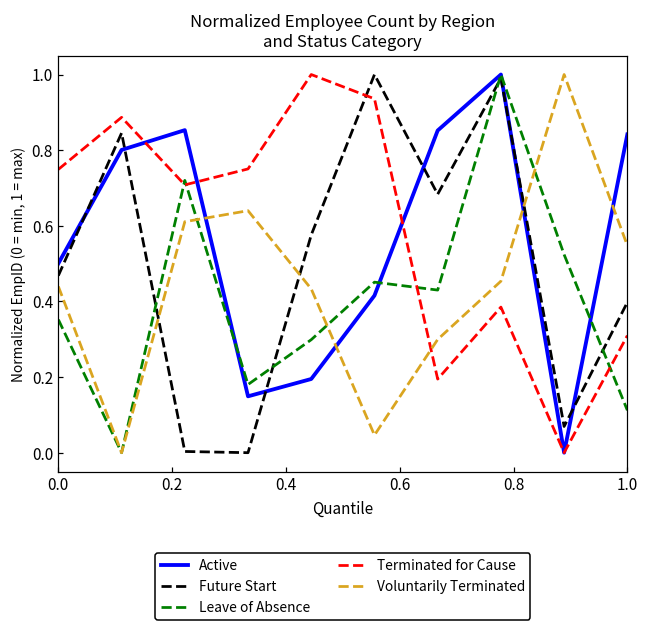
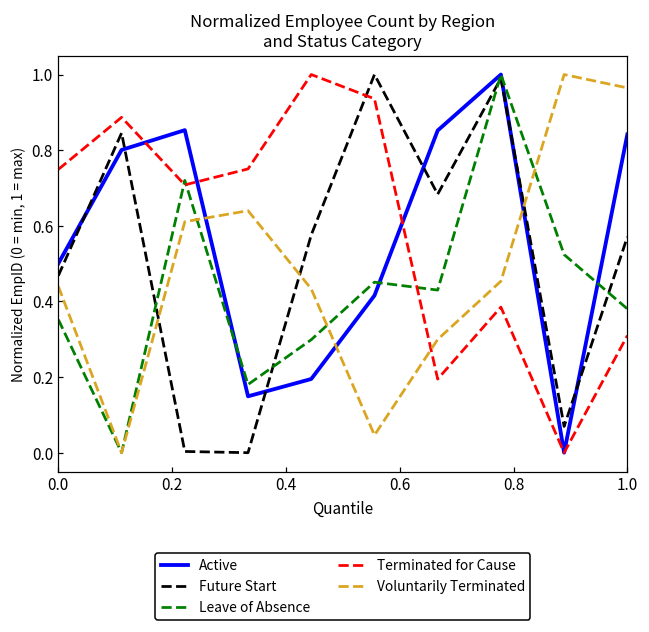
  {
    "Active": {
      "0.0": 0.50,
      "1.0": 0.84
    },
    "Future Start": {
      "0.0": 0.47,
-     "1.0": 0.40
+     "1.0": 0.57
    },
    "Leave of Absence": {
      "0.0": 0.35,
-     "1.0": 0.11
+     "1.0": 0.38
    },
    "Terminated for Cause": {
      "0.0": 0.75,
      "1.0": 0.31
    },
    "Voluntarily Terminated": {
      "0.0": 0.44,
-     "1.0": 0.55
+     "1.0": 0.96
    }
  }
